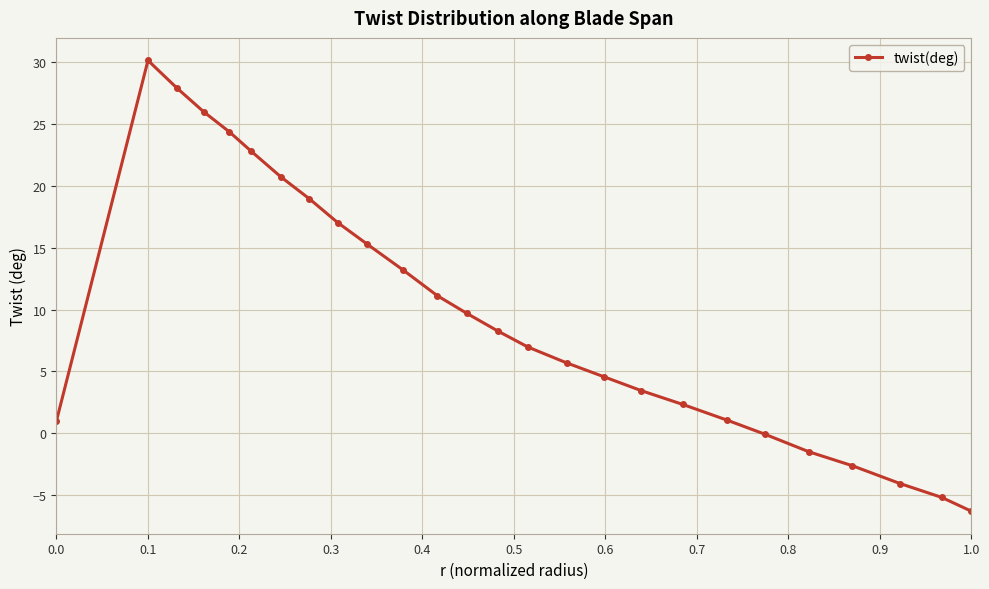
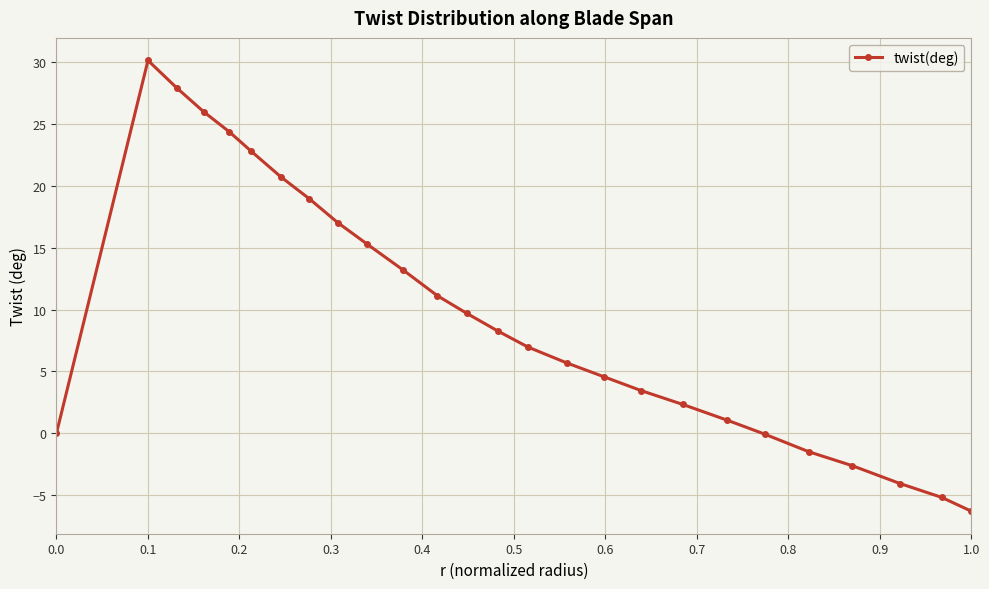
  {
-   "0.0": 1,
+   "0.0": 0,
    "0.1": 30,
    "1.0": -6.3
  }
